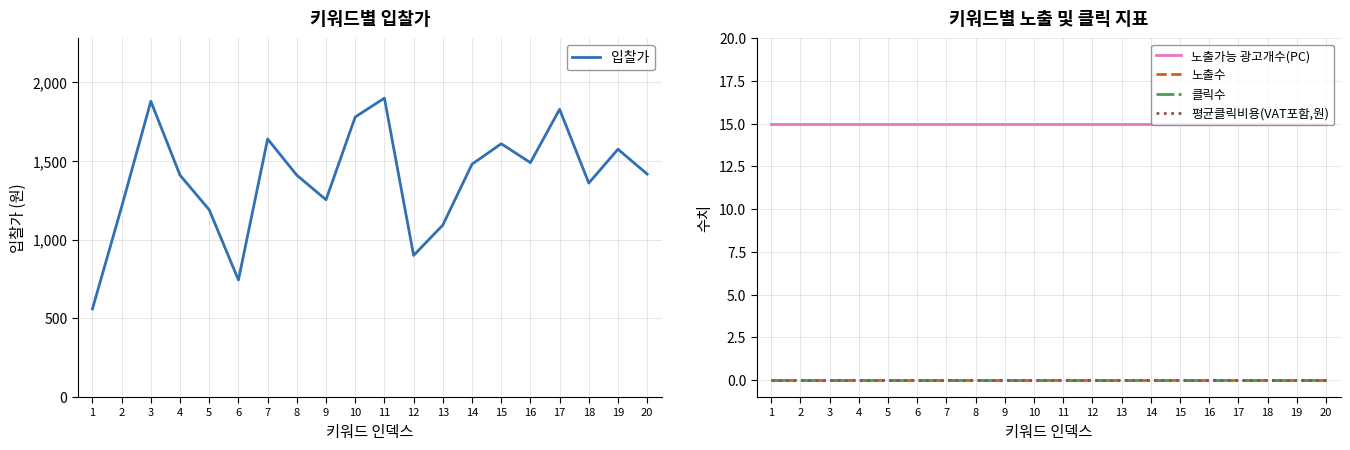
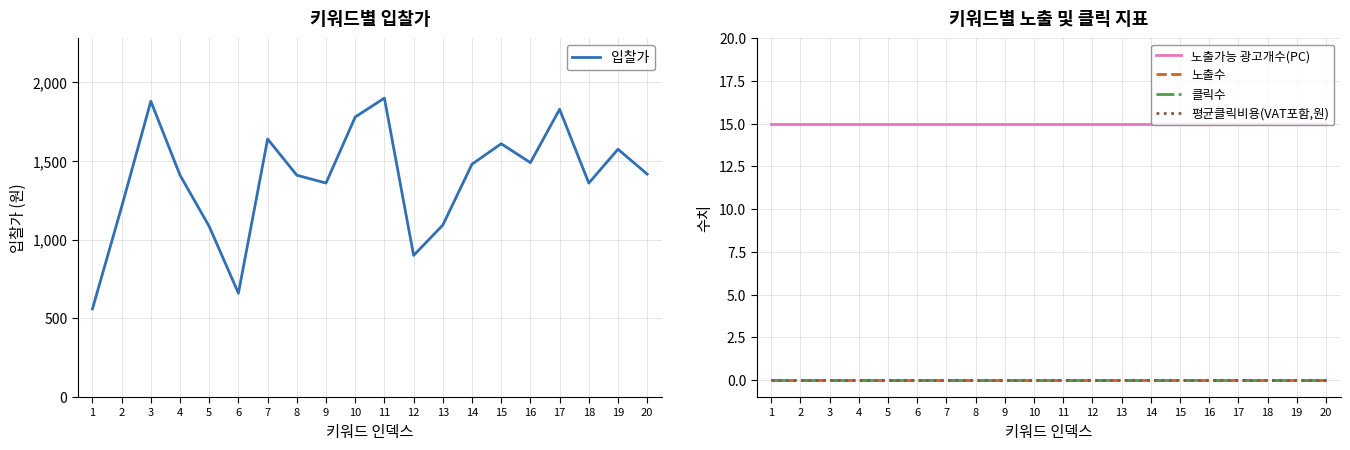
  {
    "키워드별 입찰가": {
      "1": "560",
      "2": "1,210",
      "3": "1,880",
      "4": "1,410",
-     "5": "1,190",
-     "6": "740",
+     "5": "1,080",
+     "6": "660",
      "7": "1,640",
      "8": "1,410",
-     "9": "1,250",
+     "9": "1,360",
      "10": "1,780",
      "11": "1,900",
      "12": "900",
      "13": "1,090",
      "14": "1,480",
      "15": "1,610",
      "16": "1,490",
      "17": "1,830",
      "18": "1,360",
      "19": "1,580",
      "20": "1,420"
    },
    "키워드별 노출 및 클릭 지표": {
      "노출가능 광고개수(PC)": {
        "1": "15.0",
        "2": "15.0",
        "3": "15.0",
        "4": "15.0",
        "5": "15.0",
        "6": "15.0",
        "7": "15.0",
        "8": "15.0",
        "9": "15.0",
        "10": "15.0",
        "11": "15.0",
        "12": "15.0",
        "13": "15.0",
        "14": "15.0"
      },
      "평균클릭비용(VAT포함,원)": {
        "1": "0.0",
        "2": "0.0",
        "3": "0.0",
        "4": "0.0",
        "5": "0.0",
        "6": "0.0",
        "7": "0.0",
        "8": "0.0",
        "9": "0.0",
        "10": "0.0",
        "11": "0.0",
        "12": "0.0",
        "13": "0.0",
        "14": "0.0",
        "15": "0.0",
        "16": "0.0",
        "17": "0.0",
        "18": "0.0",
        "19": "0.0",
        "20": "0.0"
      }
    }
  }
